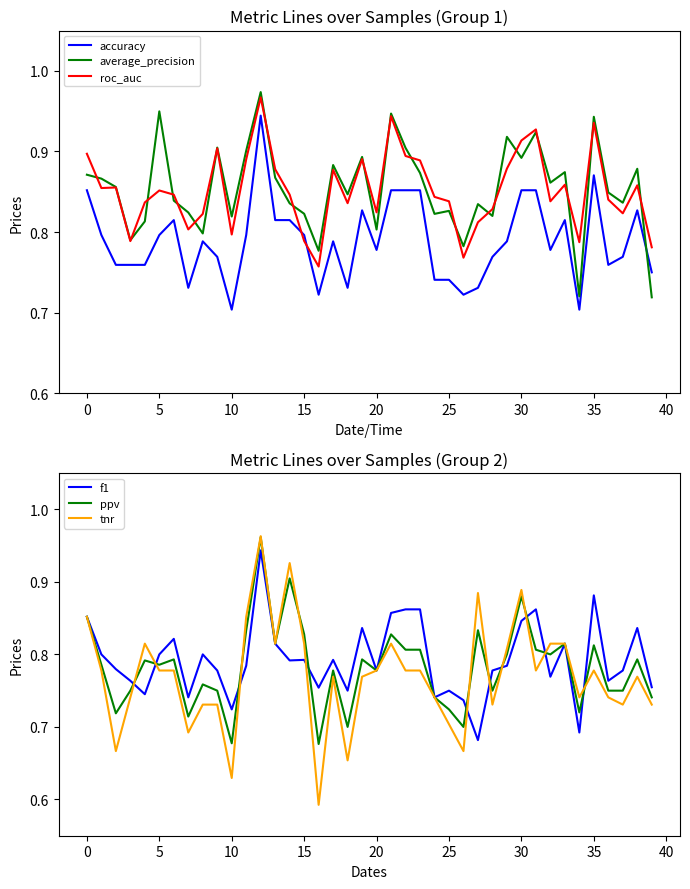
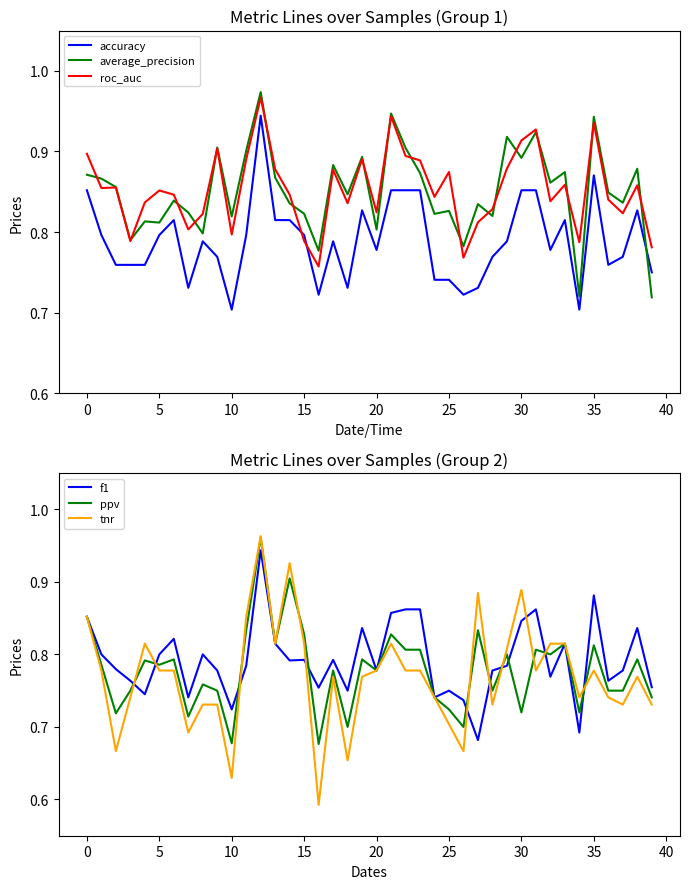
  {
    "Metric Lines over Samples (Group 1)": {
      "accuracy": {
        "0": 0.85,
        "5": 0.80,
        "10": 0.70,
        "15": 0.80,
        "20": 0.78,
        "25": 0.74,
        "30": 0.85,
        "35": 0.87
      },
      "average_precision": {
        "0": 0.87,
-       "5": 0.95,
+       "5": 0.81,
        "10": 0.82,
        "15": 0.82,
        "20": 0.80,
        "25": 0.83,
        "30": 0.89,
        "35": 0.94
      },
      "roc_auc": {
        "0": 0.90,
        "5": 0.85,
        "10": 0.80,
        "15": 0.79,
        "20": 0.82,
-       "25": 0.84,
+       "25": 0.87,
        "30": 0.91,
        "35": 0.94
      }
    },
    "Metric Lines over Samples (Group 2)": {
      "f1": {
        "5": 0.80,
        "10": 0.72,
        "15": 0.79,
        "25": 0.75,
        "30": 0.85,
        "35": 0.88
      },
      "ppv": {
        "5": 0.79,
        "10": 0.68,
        "15": 0.83,
        "25": 0.72,
-       "30": 0.88,
+       "30": 0.72,
        "35": 0.81
      },
      "tnr": {
        "5": 0.78,
        "10": 0.63,
        "15": 0.81,
        "25": 0.70,
        "30": 0.89,
        "35": 0.78
      }
    }
  }
